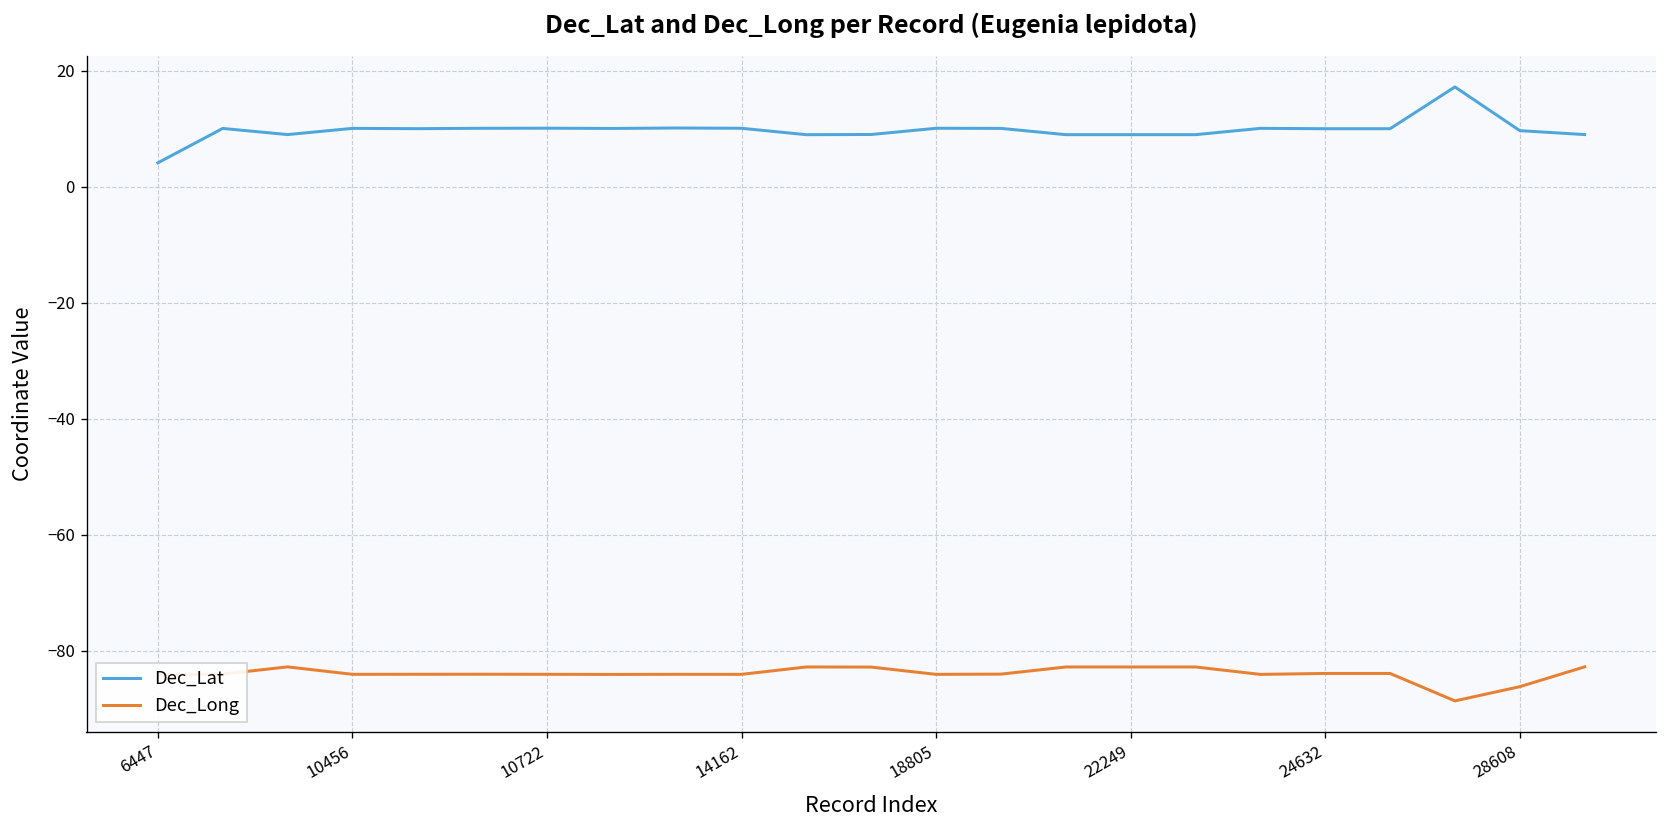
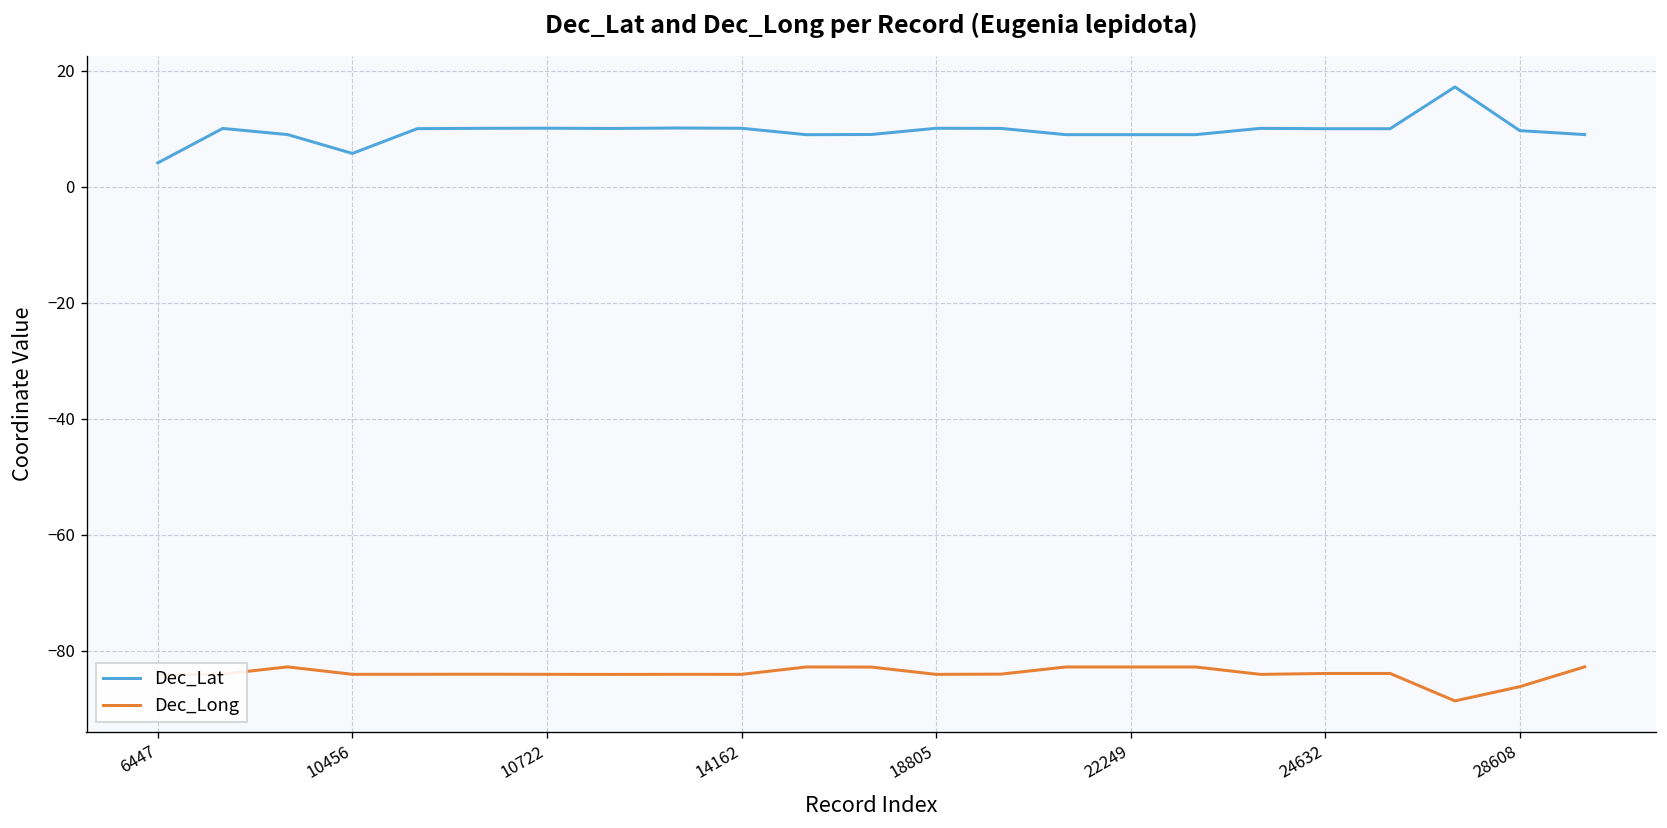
  {
    "Dec_Lat": {
      "6447": 4,
-     "10456": 10,
+     "10456": 6,
      "10722": 10,
      "14162": 10,
      "18805": 10,
      "22249": 9,
      "24632": 10,
      "28608": 10
    },
    "Dec_Long": {
      "10456": -84,
      "10722": -84,
      "14162": -84,
      "18805": -84,
      "22249": -83,
      "24632": -84,
      "28608": -86
    }
  }
